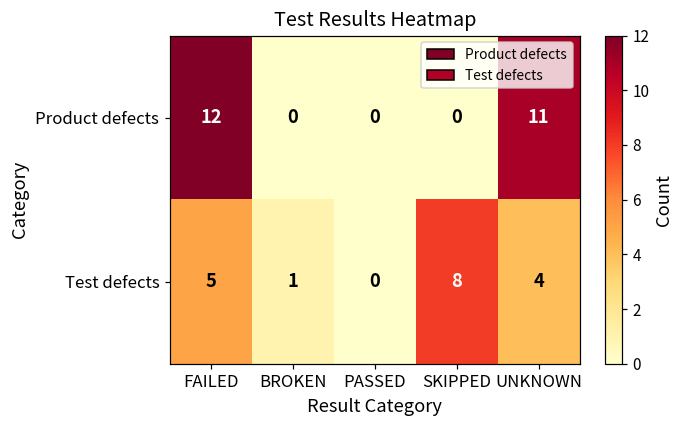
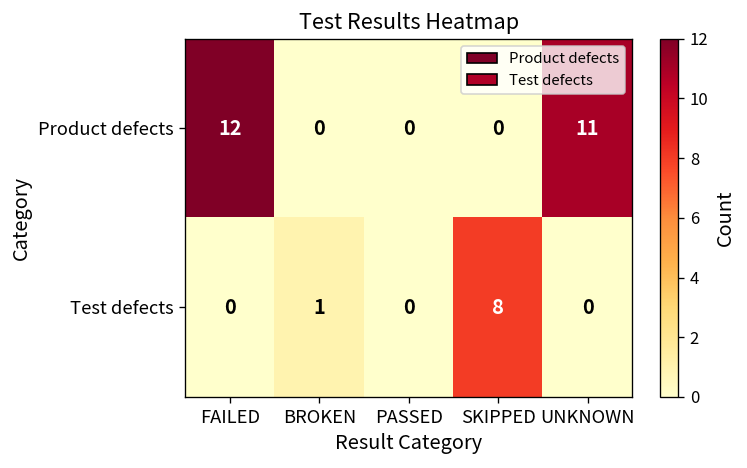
  {
    "Product defects": {
      "FAILED": 12,
      "BROKEN": 0,
      "PASSED": 0,
      "SKIPPED": 0,
      "UNKNOWN": 11
    },
    "Test defects": {
-     "FAILED": 5,
+     "FAILED": 0,
      "BROKEN": 1,
      "PASSED": 0,
      "SKIPPED": 8,
-     "UNKNOWN": 4
+     "UNKNOWN": 0
    }
  }
